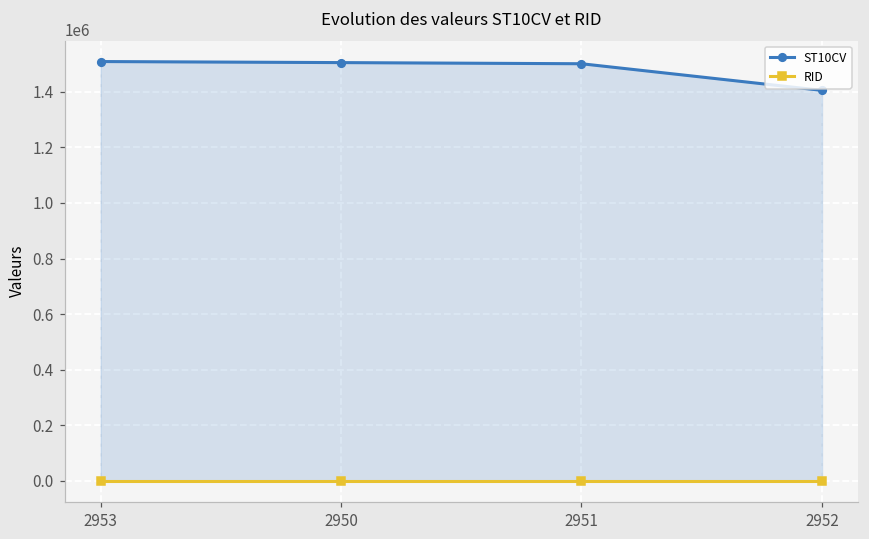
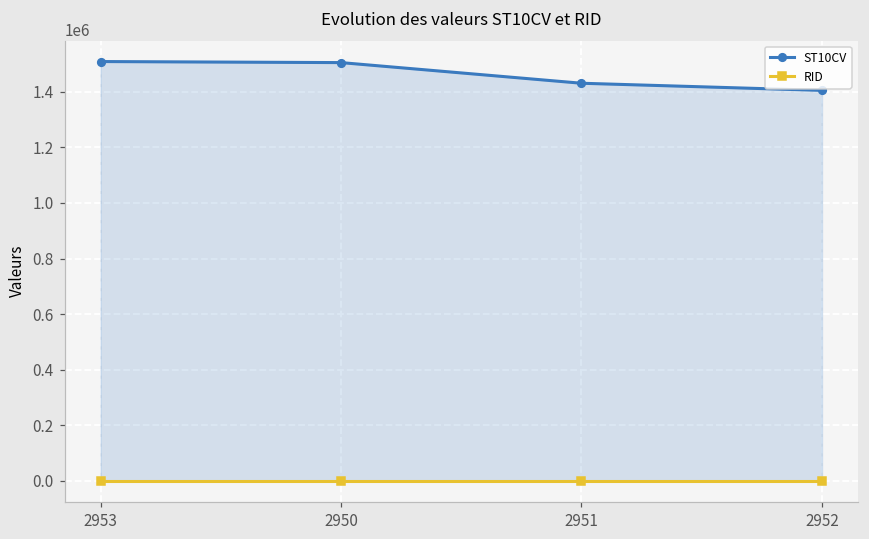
  {
    "ST10CV": {
      "2953": 1510000,
      "2950": 1510000,
-     "2951": 1500000,
+     "2951": 1430000,
      "2952": 1410000
    },
    "RID": {
      "2953": 0,
      "2950": 0,
      "2951": 0,
      "2952": 0
    }
  }
